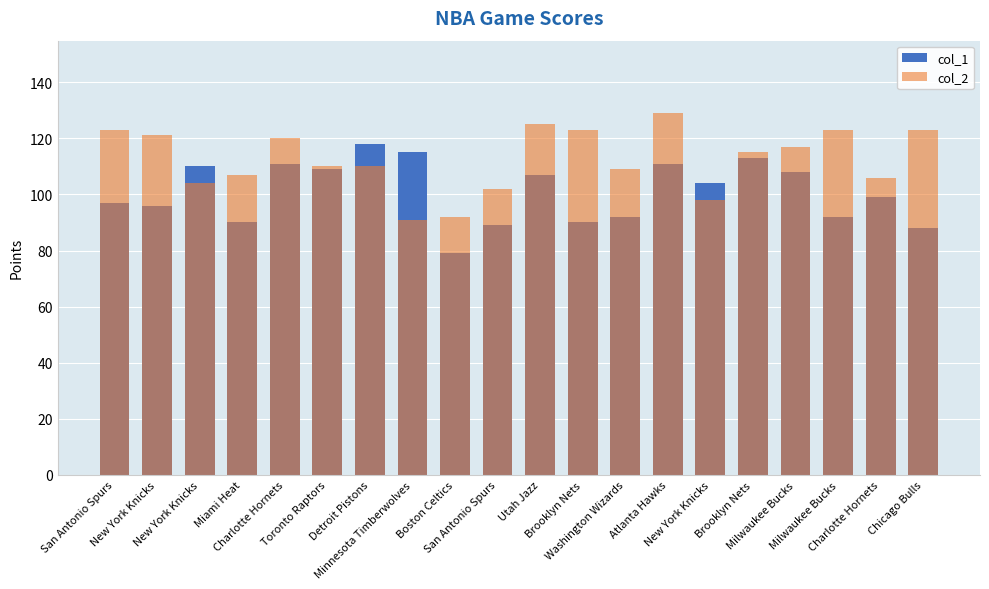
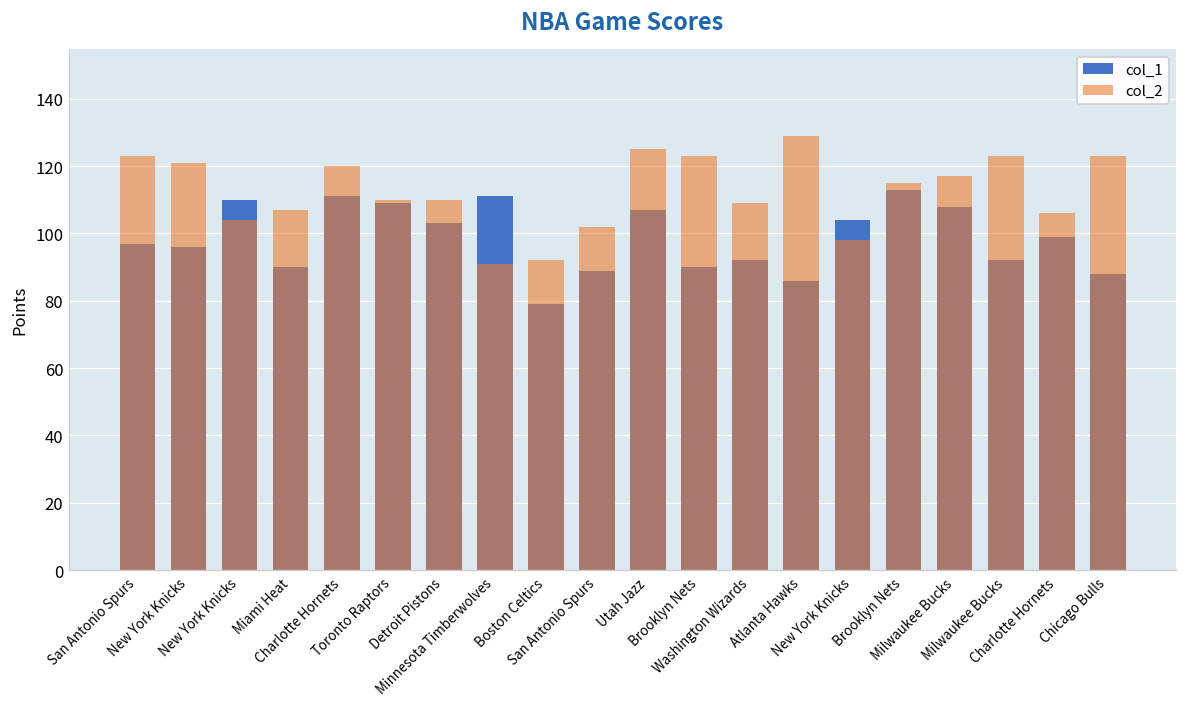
  {
    "col_1": {
-     "Detroit Pistons": 118,
-     "Minnesota Timberwolves": 115,
-     "Atlanta Hawks": 111
+     "Detroit Pistons": 103,
+     "Minnesota Timberwolves": 111,
+     "Atlanta Hawks": 86
    },
    "col_2": {
      "Miami Heat": 107,
      "Toronto Raptors": 110,
      "Boston Celtics": 92,
      "Utah Jazz": 125,
      "Washington Wizards": 109,
      "Atlanta Hawks": 129,
      "Chicago Bulls": 123
    }
  }
